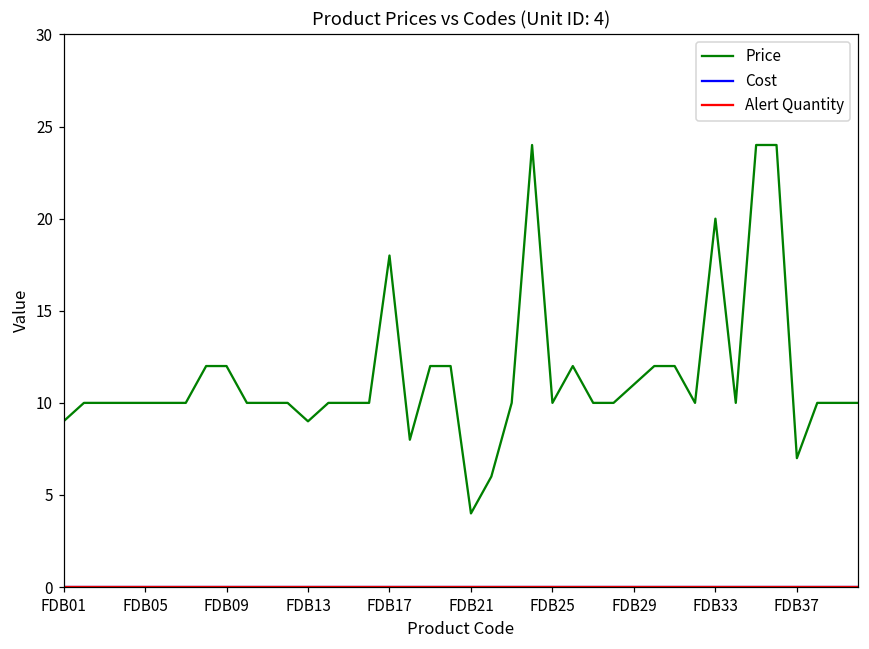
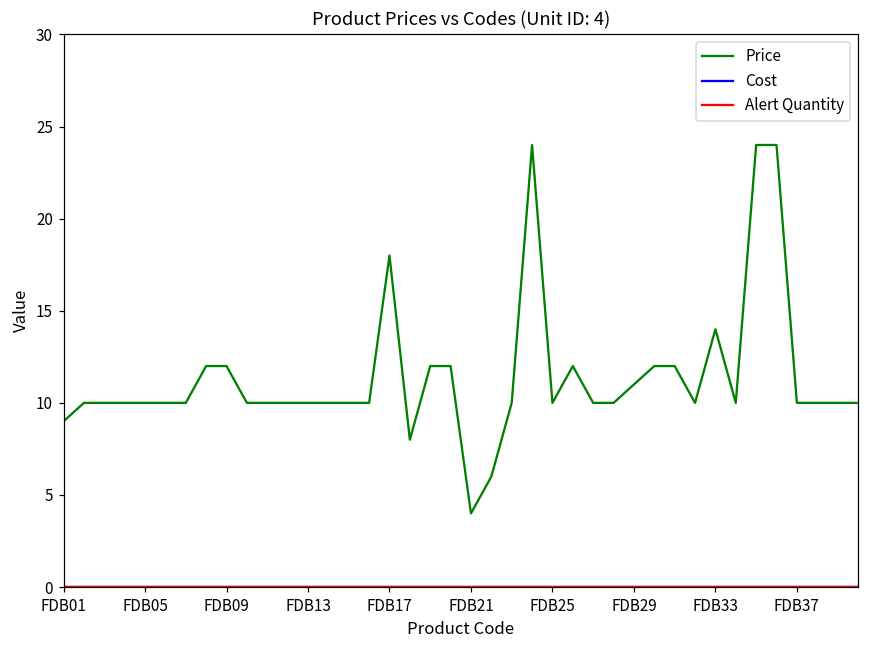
  {
    "Price": {
      "FDB01": 9,
      "FDB05": 10,
      "FDB09": 12,
-     "FDB13": 9,
+     "FDB13": 10,
      "FDB17": 18,
      "FDB21": 4,
      "FDB25": 10,
      "FDB29": 11,
-     "FDB33": 20,
-     "FDB37": 7
+     "FDB33": 14,
+     "FDB37": 10
    },
    "Alert Quantity": {
      "FDB01": 0,
      "FDB05": 0,
      "FDB09": 0,
      "FDB13": 0,
      "FDB17": 0,
      "FDB21": 0,
      "FDB25": 0,
      "FDB29": 0,
      "FDB33": 0,
      "FDB37": 0
    }
  }
